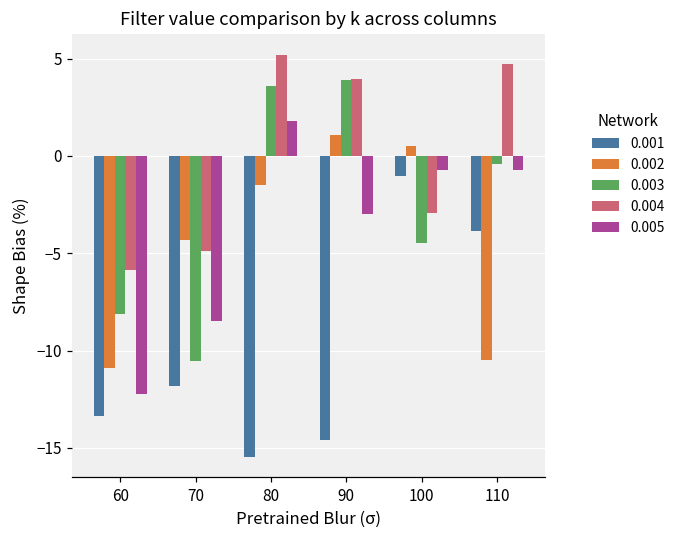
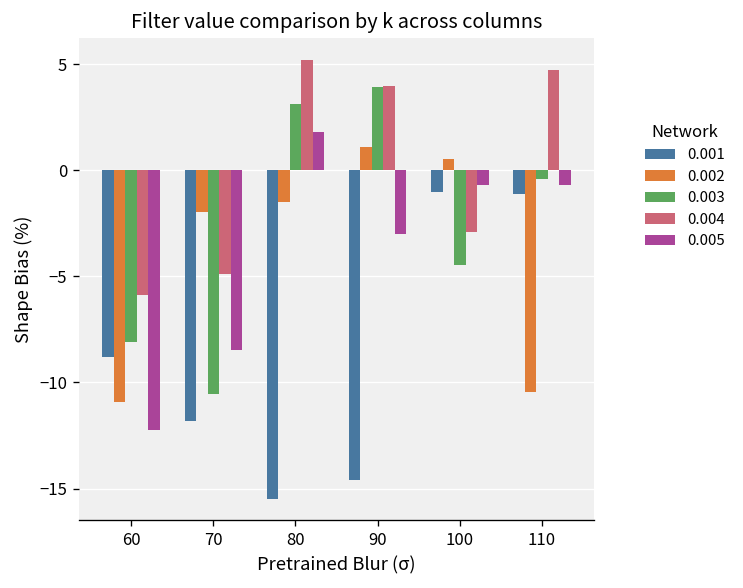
  {
    "0.001": {
-     "60": -13.3,
+     "60": -8.8,
      "70": -11.8,
      "80": -15.5,
      "90": -14.6,
      "100": -1.0,
-     "110": -3.9
+     "110": -1.1
    },
    "0.002": {
      "60": -10.9,
-     "70": -4.3,
+     "70": -2.0,
      "80": -1.5,
      "90": 1.1,
      "100": 0.5,
      "110": -10.5
    },
    "0.003": {
      "60": -8.1,
      "70": -10.5,
-     "80": 3.6,
+     "80": 3.1,
      "90": 3.9,
      "100": -4.5,
      "110": -0.4
    }
  }
